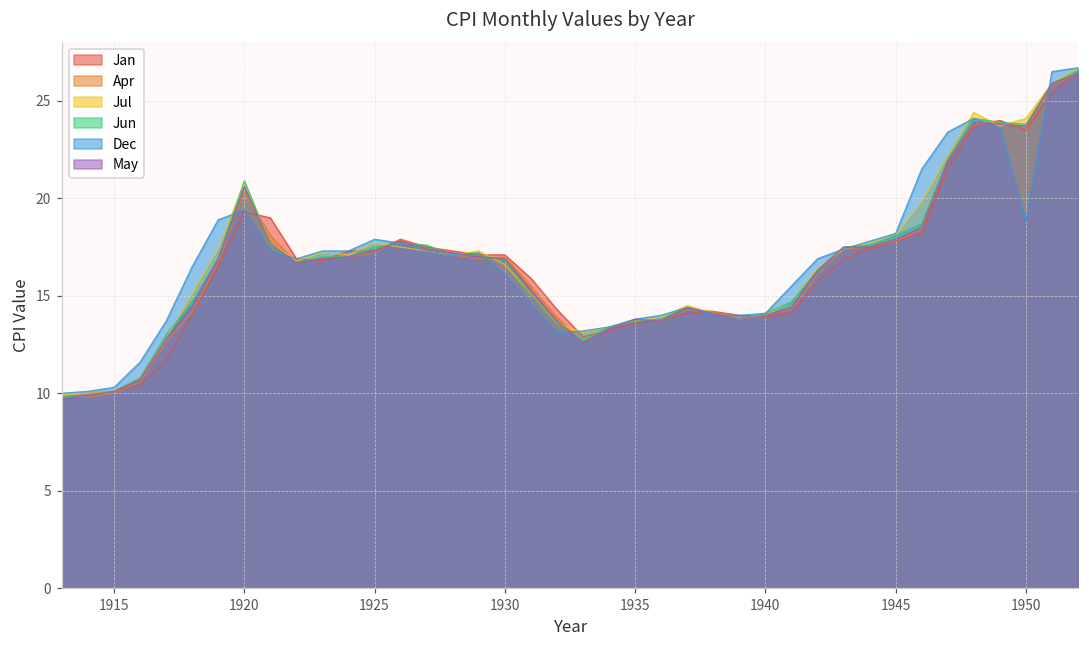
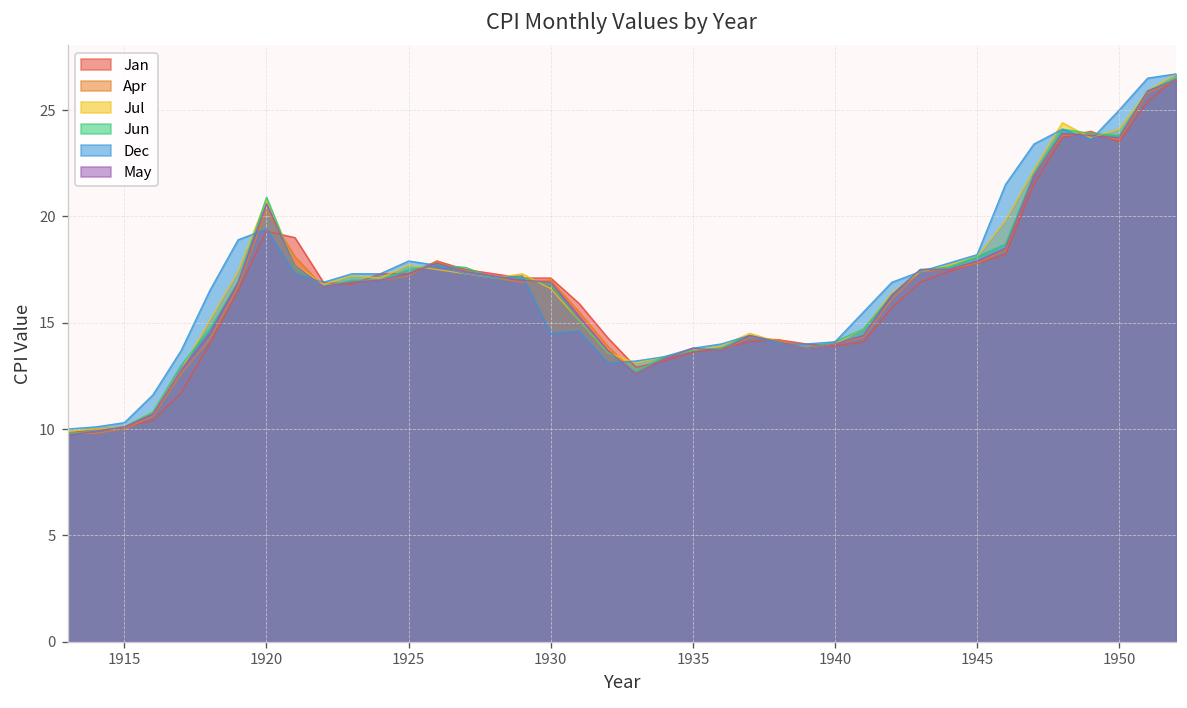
  {
    "Jun": {
      "1925": 17.5
    },
    "Dec": {
      "1915": 10.3,
      "1925": 17.9,
-     "1930": 16.1,
-     "1950": 18.8
+     "1930": 14.5,
+     "1950": 25.0
    },
    "May": {
      "1920": 20.6
    }
  }
